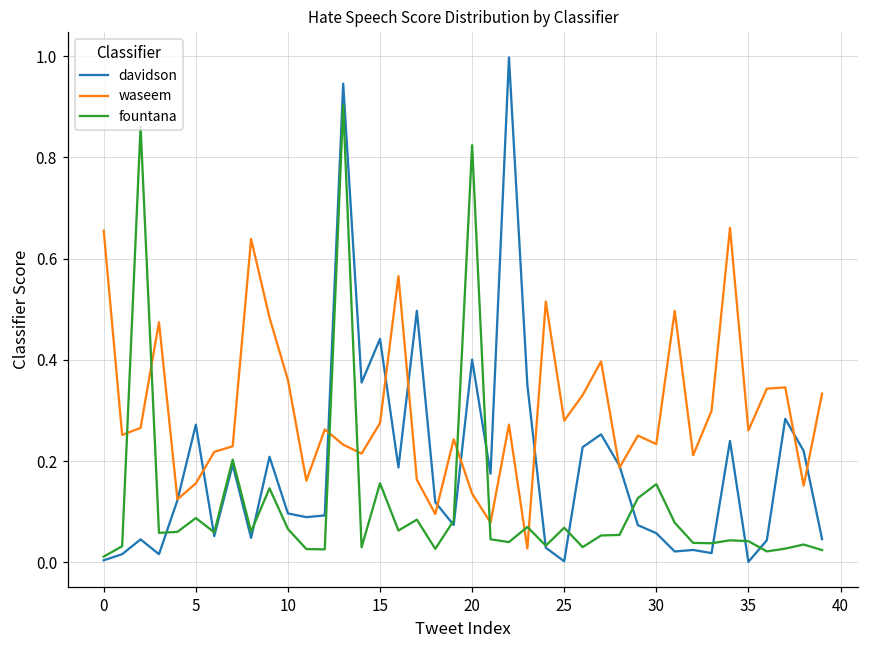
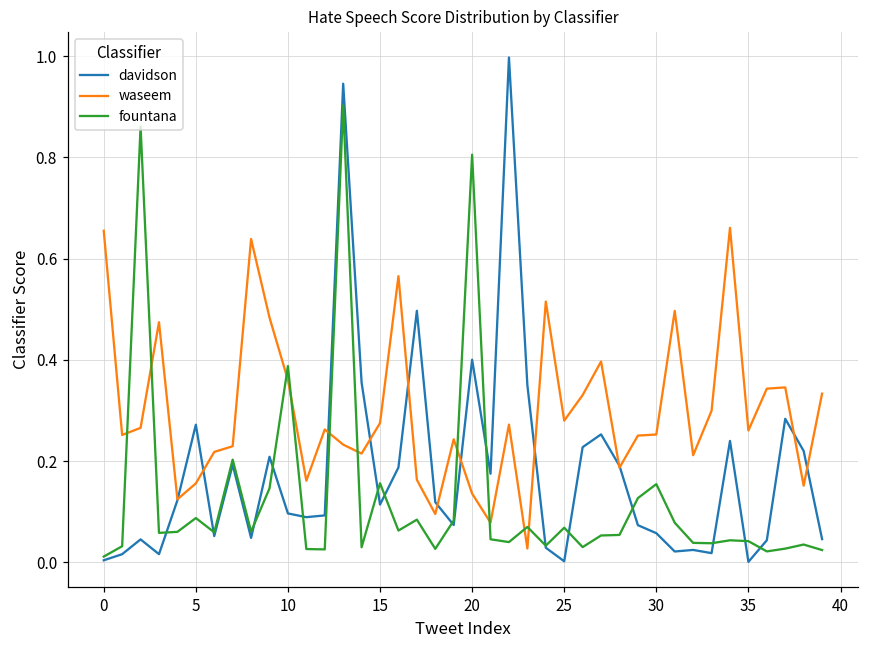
  {
    "davidson": {
      "0": 0.00,
      "5": 0.27,
      "10": 0.10,
-     "15": 0.44,
+     "15": 0.11,
      "20": 0.40,
      "25": 0.00,
      "30": 0.06,
      "35": 0.00
    },
    "waseem": {
      "0": 0.66,
      "5": 0.16,
      "10": 0.36,
      "15": 0.28,
      "20": 0.14,
      "25": 0.28,
-     "30": 0.23,
+     "30": 0.25,
      "35": 0.26
    },
    "fountana": {
      "0": 0.01,
      "5": 0.09,
-     "10": 0.07,
+     "10": 0.39,
      "15": 0.16,
-     "20": 0.82,
+     "20": 0.81,
      "25": 0.07,
      "30": 0.15,
      "35": 0.04
    }
  }
